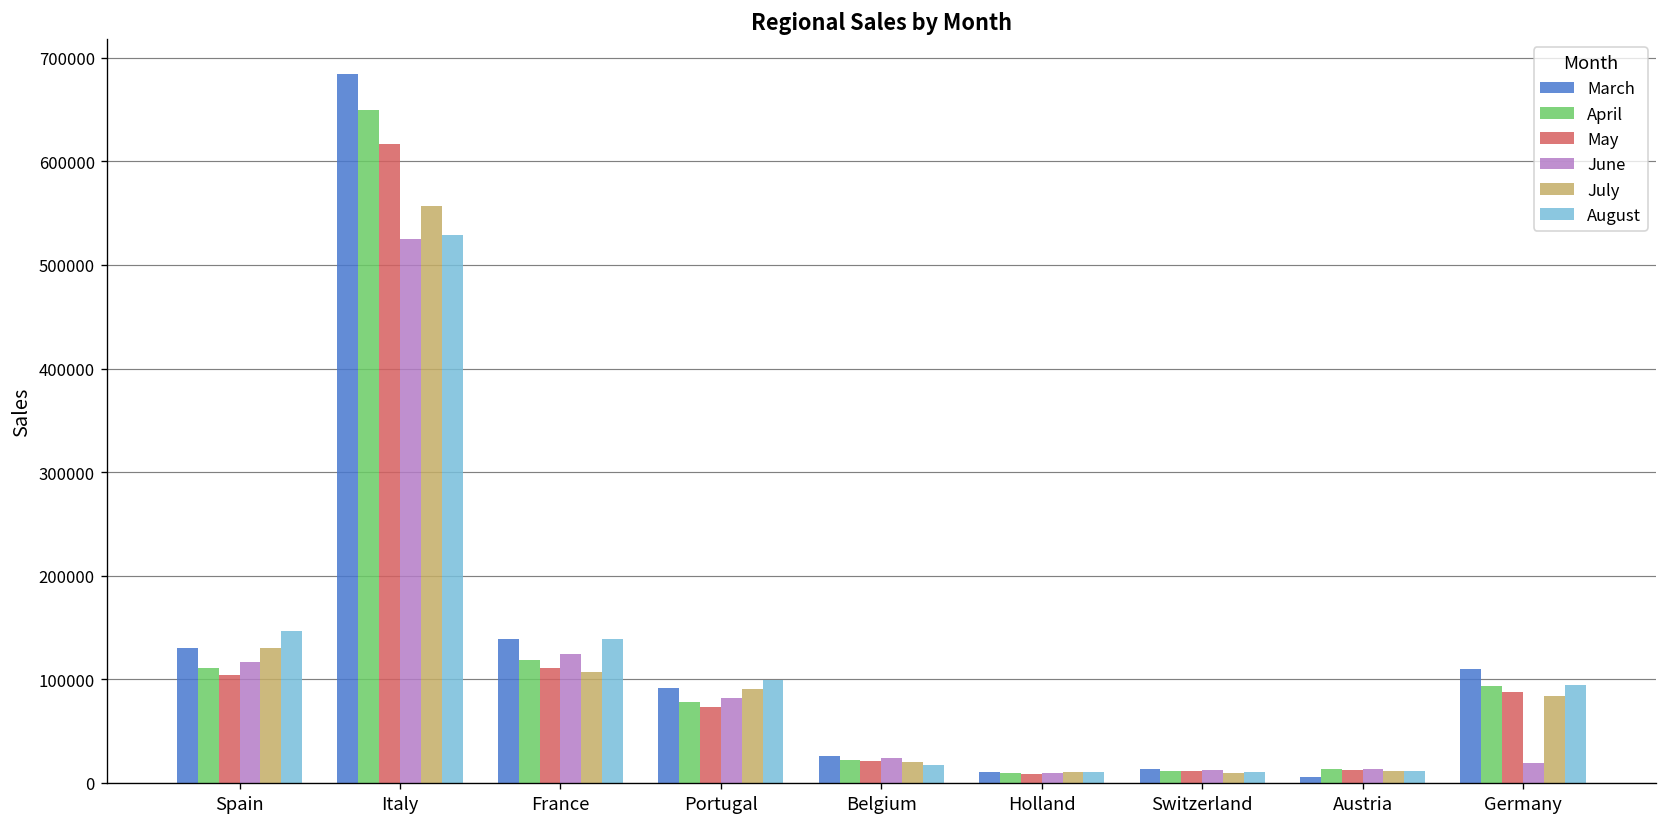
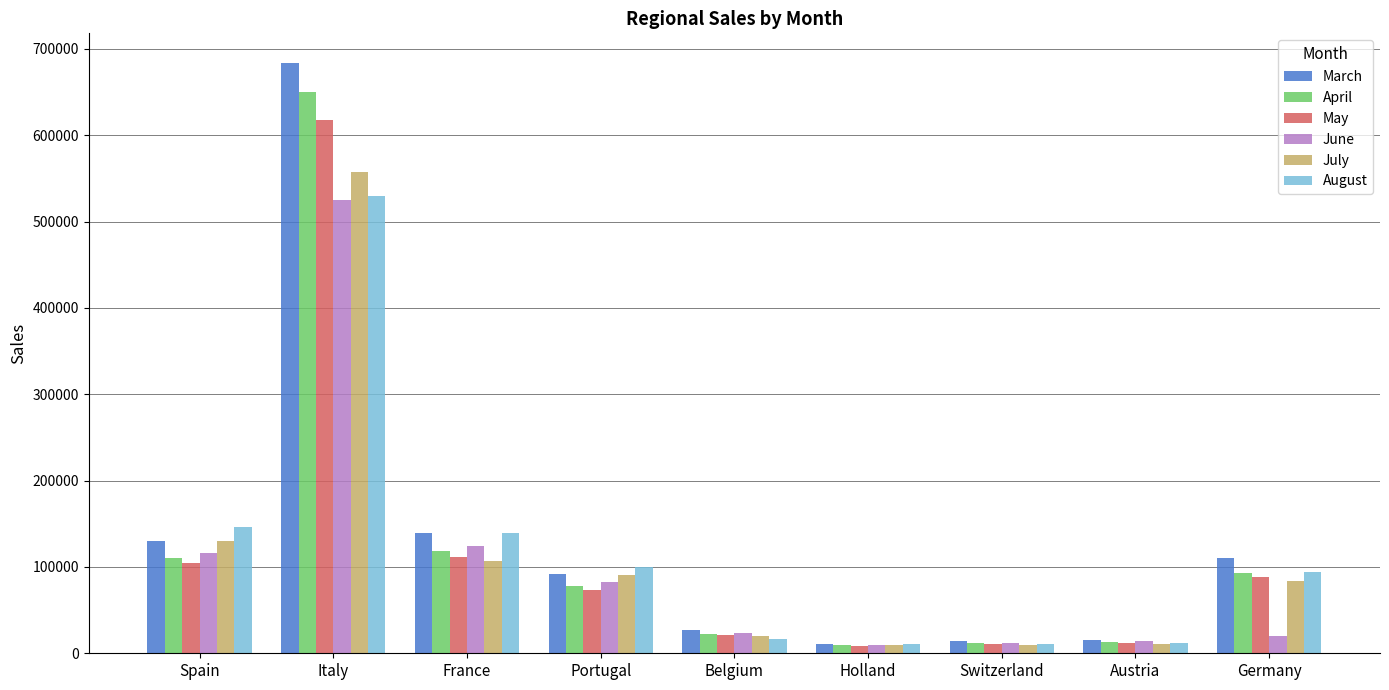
  {
    "March": {
      "Spain": 130000,
      "Italy": 680000,
      "France": 140000,
      "Portugal": 90000,
      "Belgium": 30000,
      "Holland": 10000,
      "Switzerland": 10000,
-     "Austria": 10000,
+     "Austria": 20000,
      "Germany": 110000
    },
    "April": {
      "Spain": 110000,
      "Italy": 650000,
      "France": 120000,
      "Portugal": 80000,
      "Belgium": 20000,
      "Holland": 10000,
      "Switzerland": 10000,
      "Austria": 10000,
      "Germany": 90000
    },
    "May": {
      "Spain": 100000,
      "Italy": 620000,
      "France": 110000,
      "Portugal": 70000,
      "Belgium": 20000,
      "Holland": 10000,
      "Switzerland": 10000,
      "Austria": 10000,
      "Germany": 90000
    },
    "June": {
      "Spain": 120000,
      "Italy": 530000,
      "France": 120000,
      "Portugal": 80000,
      "Belgium": 20000,
      "Holland": 10000,
      "Switzerland": 10000,
      "Austria": 10000,
      "Germany": 20000
    },
    "July": {
      "Spain": 130000,
      "Italy": 560000,
      "France": 110000,
      "Portugal": 90000,
      "Belgium": 20000,
      "Holland": 10000,
      "Switzerland": 10000,
      "Austria": 10000,
      "Germany": 80000
    },
    "August": {
      "Spain": 150000,
      "Italy": 530000,
      "France": 140000,
      "Portugal": 100000,
      "Belgium": 20000,
      "Holland": 10000,
      "Switzerland": 10000,
      "Austria": 10000,
      "Germany": 90000
    }
  }
